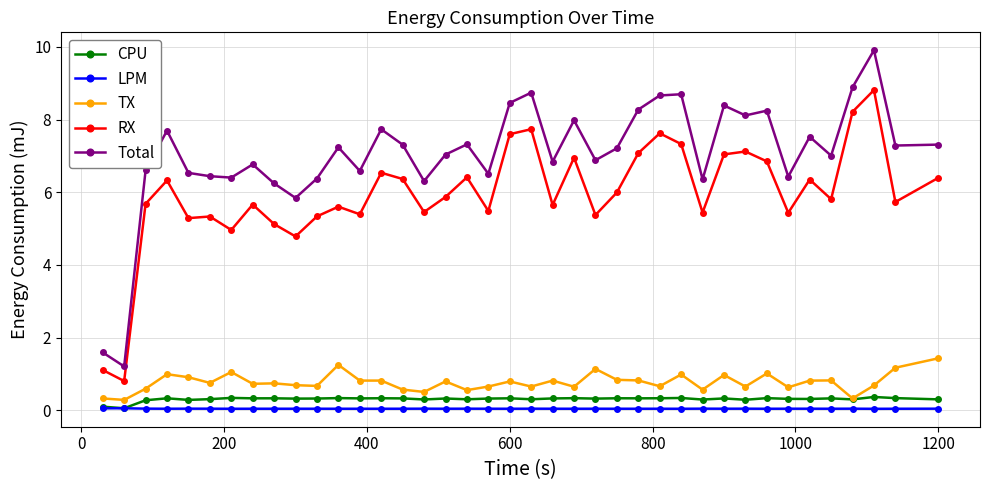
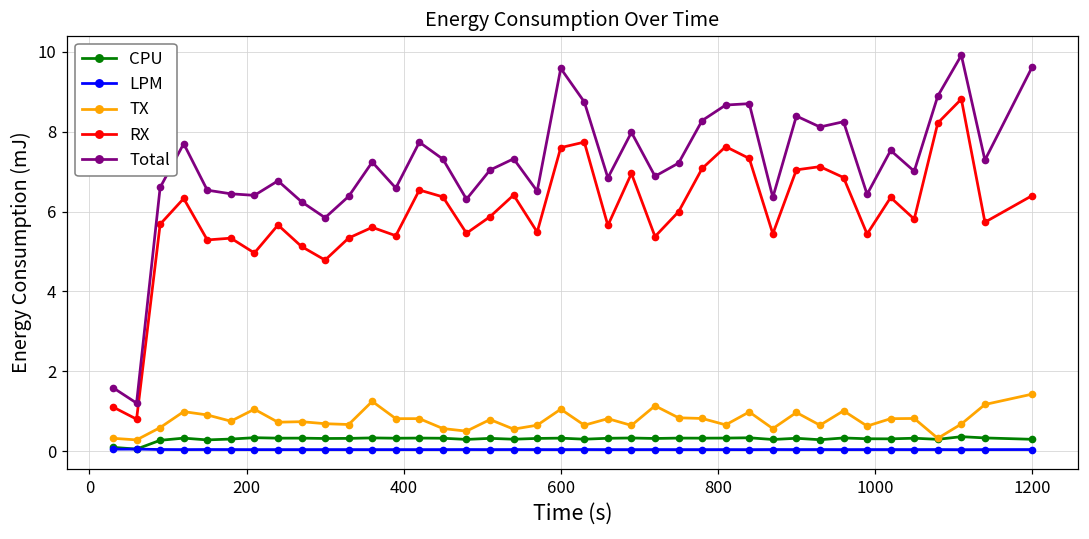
  {
    "CPU": {
      "600": 0.3,
      "1200": 0.3
    },
    "LPM": {
      "600": 0.0,
      "1200": 0.0
    },
    "TX": {
-     "600": 0.8,
+     "600": 1.1,
      "1200": 1.4
    },
    "RX": {
      "600": 7.6,
      "1200": 6.4
    },
    "Total": {
-     "600": 8.5,
-     "1200": 7.3
+     "600": 9.6,
+     "1200": 9.6
    }
  }
